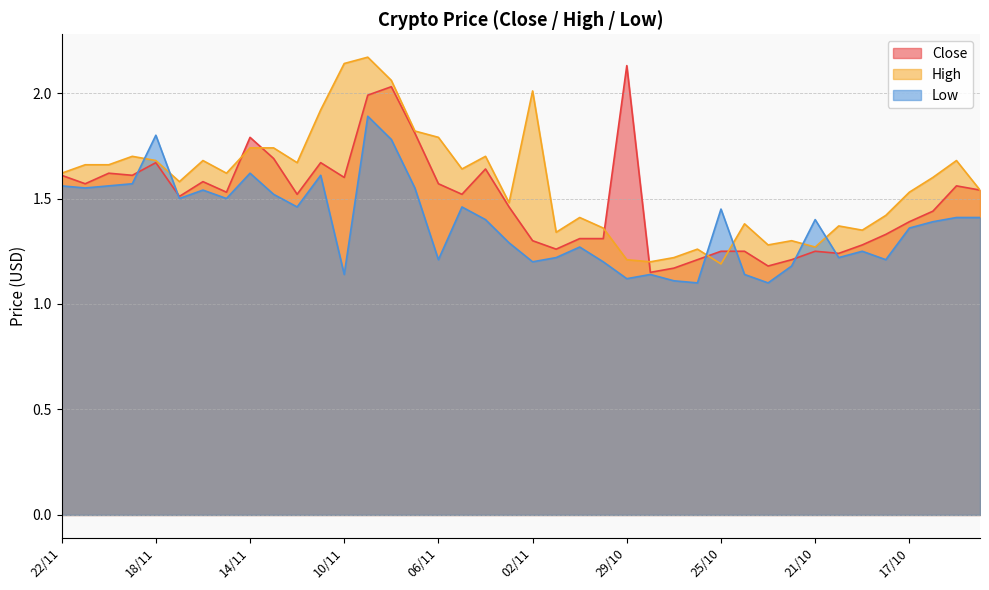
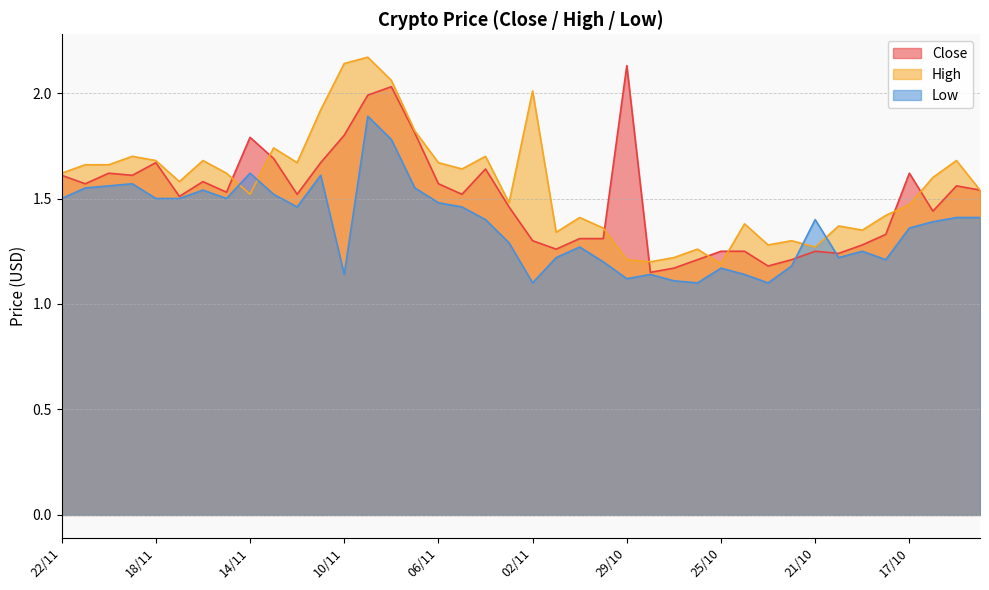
  {
    "Close": {
      "14/11": 1.79,
-     "10/11": 1.6,
+     "10/11": 1.8,
      "06/11": 1.57,
      "02/11": 1.30,
      "29/10": 2.13,
      "25/10": 1.25,
      "21/10": 1.25,
-     "17/10": 1.39
+     "17/10": 1.62
    },
    "High": {
-     "14/11": 1.74,
+     "14/11": 1.52,
      "10/11": 2.14,
-     "06/11": 1.79,
+     "06/11": 1.67,
      "02/11": 2.01,
      "29/10": 1.21,
      "25/10": 1.19,
      "21/10": 1.27,
-     "17/10": 1.53
+     "17/10": 1.47
    },
    "Low": {
-     "22/11": 1.56,
-     "18/11": 1.8,
+     "22/11": 1.50,
+     "18/11": 1.5,
      "14/11": 1.62,
      "10/11": 1.14,
-     "06/11": 1.21,
-     "02/11": 1.2,
+     "06/11": 1.48,
+     "02/11": 1.1,
      "29/10": 1.12,
-     "25/10": 1.45,
+     "25/10": 1.17,
      "21/10": 1.40,
      "17/10": 1.36
    }
  }
